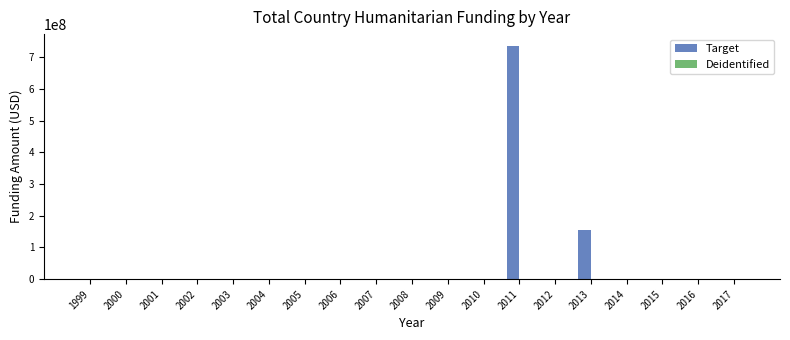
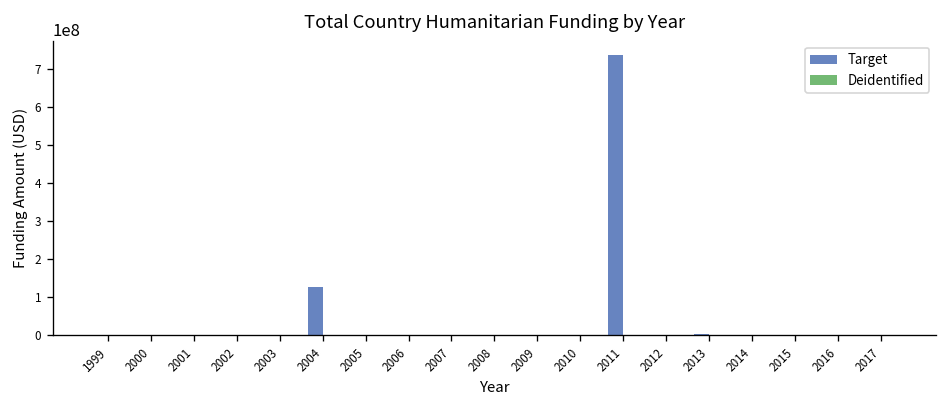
  {
    "Target": {
      "1999": 0,
      "2000": 0,
      "2001": 0,
      "2002": 0,
      "2003": 0,
-     "2004": 0,
+     "2004": 130000000,
      "2005": 0,
      "2006": 0,
      "2008": 0,
      "2009": 0,
      "2010": 0,
      "2011": 740000000,
      "2012": 0,
-     "2013": 160000000,
+     "2013": 0,
      "2014": 0,
      "2015": 0,
      "2016": 0,
      "2017": 0
    },
    "Deidentified": {
      "1999": 0,
      "2000": 0,
      "2001": 0,
      "2002": 0,
      "2003": 0,
      "2004": 0,
      "2005": 0,
      "2006": 0,
      "2007": 0,
      "2008": 0,
      "2009": 0,
      "2010": 0,
      "2011": 0,
      "2012": 0,
      "2013": 0,
      "2014": 0,
      "2015": 0,
      "2016": 0,
      "2017": 0
    }
  }
